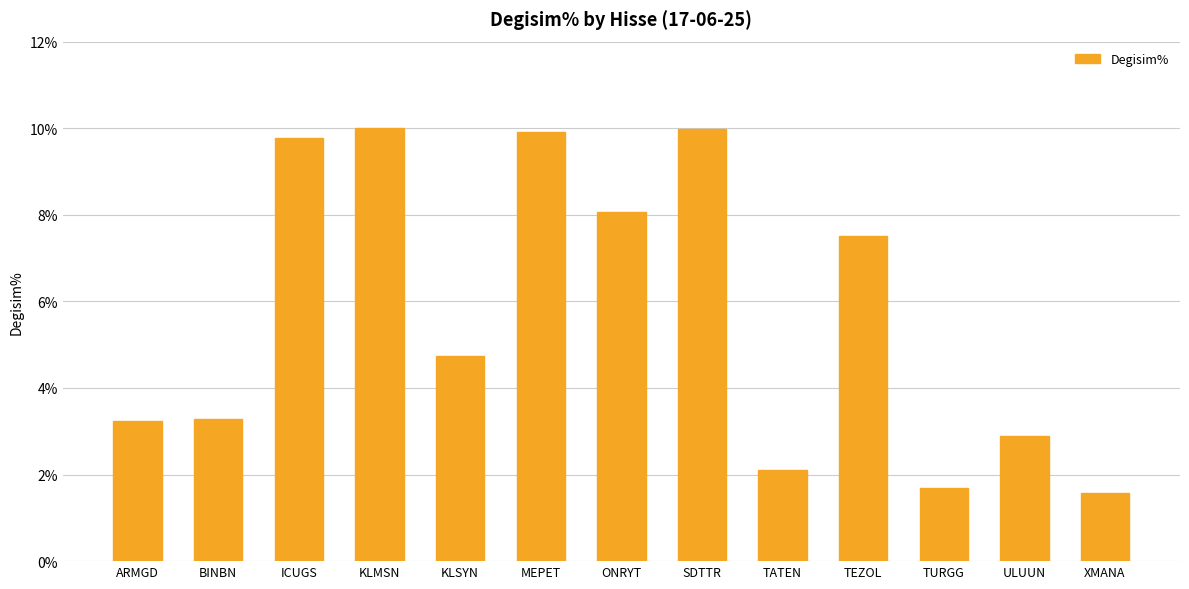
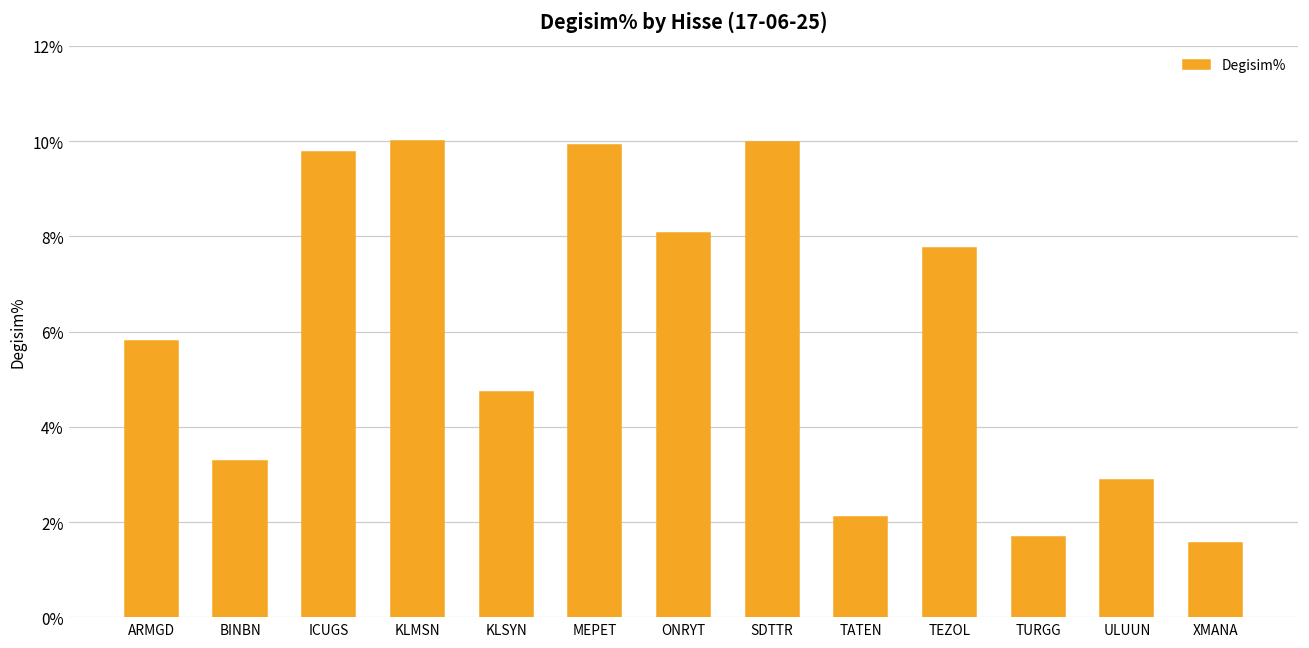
  {
-   "ARMGD": "3.2%",
+   "ARMGD": "5.8%",
    "BINBN": "3.3%",
    "ICUGS": "9.8%",
    "KLMSN": "10.0%",
    "KLSYN": "4.7%",
    "MEPET": "9.9%",
    "ONRYT": "8.1%",
    "SDTTR": "10.0%",
    "TATEN": "2.1%",
-   "TEZOL": "7.5%",
+   "TEZOL": "7.8%",
    "TURGG": "1.7%",
    "ULUUN": "2.9%",
    "XMANA": "1.6%"
  }
